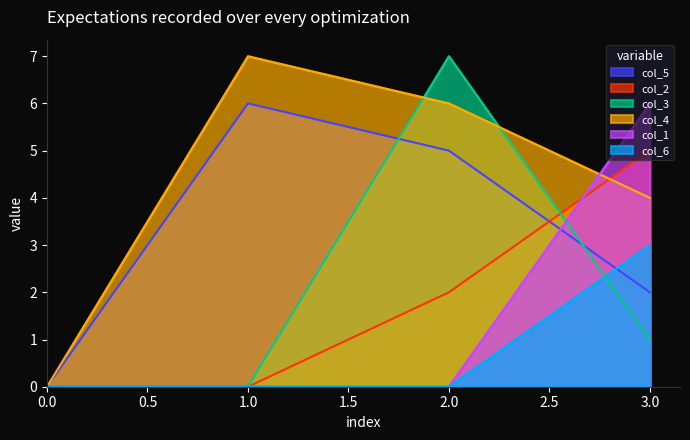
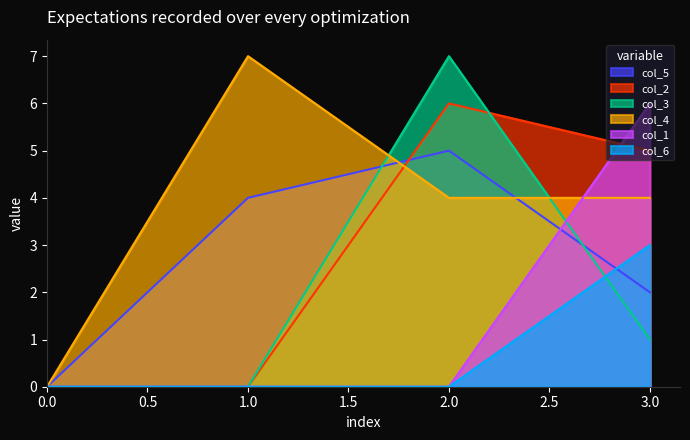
  {
    "col_5": {
-     "1.0": 6,
+     "1.0": 4,
      "2.0": 5,
      "3.0": 2
    },
    "col_2": {
-     "2.0": 2
+     "2.0": 6
    },
    "col_3": {
      "2.0": 7,
      "3.0": 1
    },
    "col_4": {
      "1.0": 7,
-     "2.0": 6,
+     "2.0": 4,
      "3.0": 4
    },
    "col_6": {
      "3.0": 3
    }
  }
